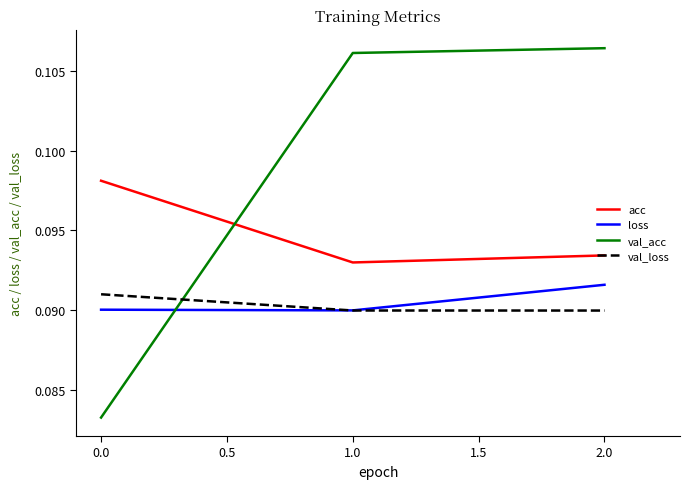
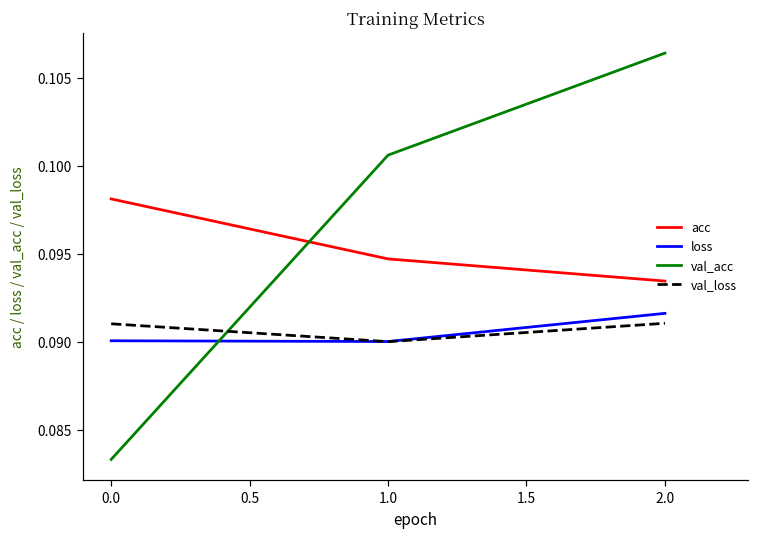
  {
    "acc": {
      "0.0": 0.0981,
-     "1.0": 0.0930,
+     "1.0": 0.0947,
      "2.0": 0.0934
    },
    "loss": {
      "0.0": 0.0900,
      "2.0": 0.0916
    },
    "val_acc": {
      "0.0": 0.0833,
-     "1.0": 0.1061,
+     "1.0": 0.1006,
      "2.0": 0.1064
    },
    "val_loss": {
      "0.0": 0.0910,
-     "2.0": 0.0900
+     "2.0": 0.0910
    }
  }
